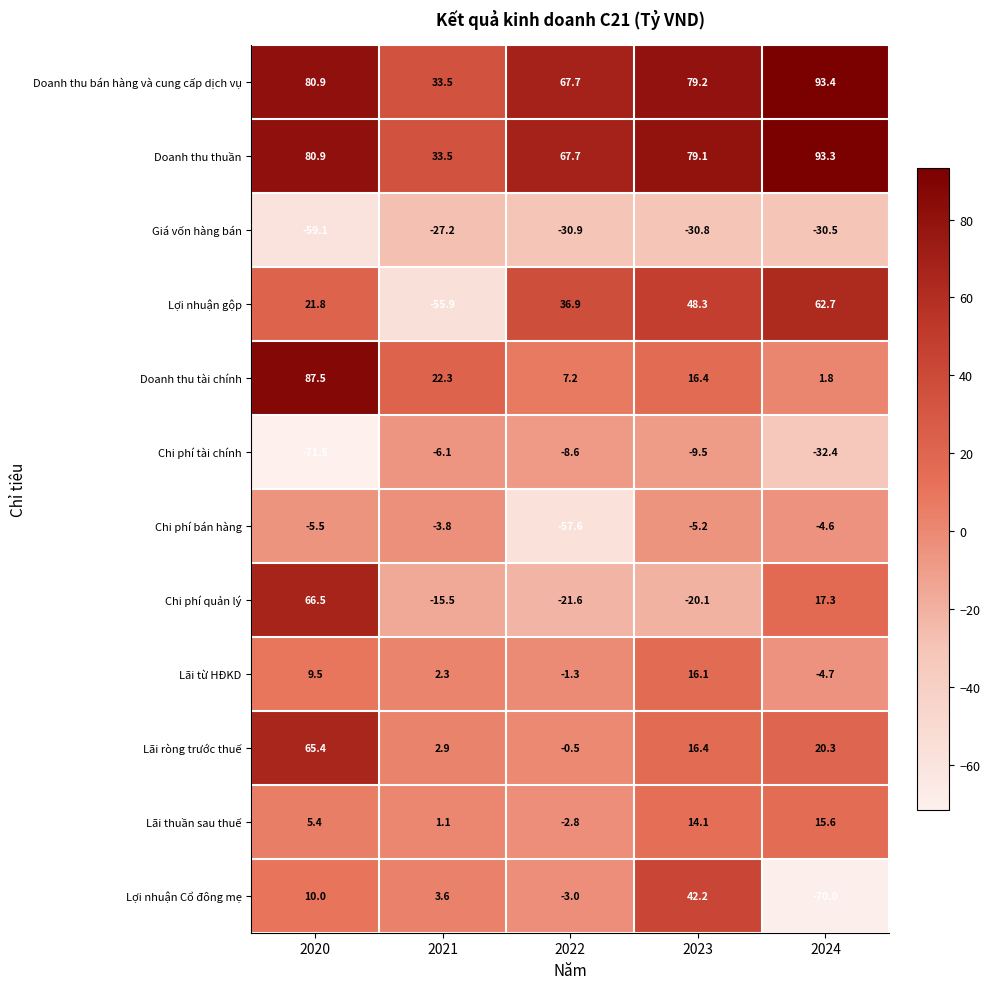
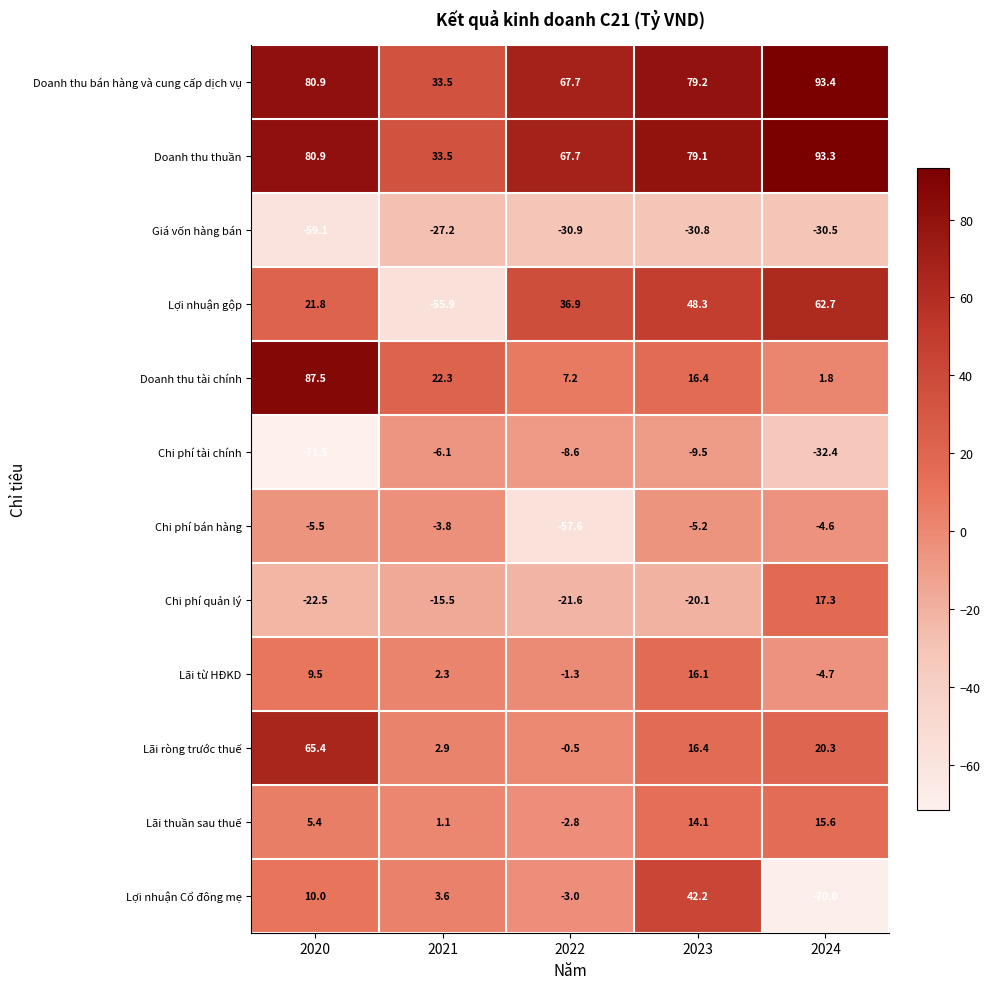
  {
    "Doanh thu bán hàng và cung cấp dịch vụ": {
      "2020": 80.9,
      "2021": 33.5,
      "2022": 67.7,
      "2023": 79.2,
      "2024": 93.4
    },
    "Doanh thu thuần": {
      "2020": 80.9,
      "2021": 33.5,
      "2022": 67.7,
      "2023": 79.1,
      "2024": 93.3
    },
    "Giá vốn hàng bán": {
      "2021": -27.2,
      "2022": -30.9,
      "2023": -30.8,
      "2024": -30.5
    },
    "Lợi nhuận gộp": {
      "2020": 21.8,
      "2022": 36.9,
      "2023": 48.3,
      "2024": 62.7
    },
    "Doanh thu tài chính": {
      "2020": 87.5,
      "2021": 22.3,
      "2022": 7.2,
      "2023": 16.4,
      "2024": 1.8
    },
    "Chi phí tài chính": {
      "2021": -6.1,
      "2022": -8.6,
      "2023": -9.5,
      "2024": -32.4
    },
    "Chi phí bán hàng": {
      "2020": -5.5,
      "2021": -3.8,
      "2023": -5.2,
      "2024": -4.6
    },
    "Chi phí quản lý": {
-     "2020": 66.5,
+     "2020": -22.5,
      "2021": -15.5,
      "2022": -21.6,
      "2023": -20.1,
      "2024": 17.3
    },
    "Lãi từ HĐKD": {
      "2020": 9.5,
      "2021": 2.3,
      "2022": -1.3,
      "2023": 16.1,
      "2024": -4.7
    },
    "Lãi ròng trước thuế": {
      "2020": 65.4,
      "2021": 2.9,
      "2022": -0.5,
      "2023": 16.4,
      "2024": 20.3
    },
    "Lãi thuần sau thuế": {
      "2020": 5.4,
      "2021": 1.1,
      "2022": -2.8,
      "2023": 14.1,
      "2024": 15.6
    },
    "Lợi nhuận Cổ đông mẹ": {
      "2020": 10.0,
      "2021": 3.6,
      "2022": -3.0,
      "2023": 42.2
    }
  }
